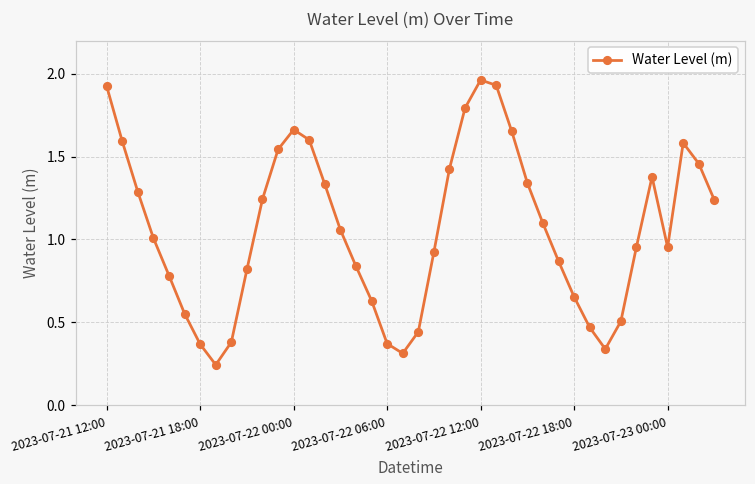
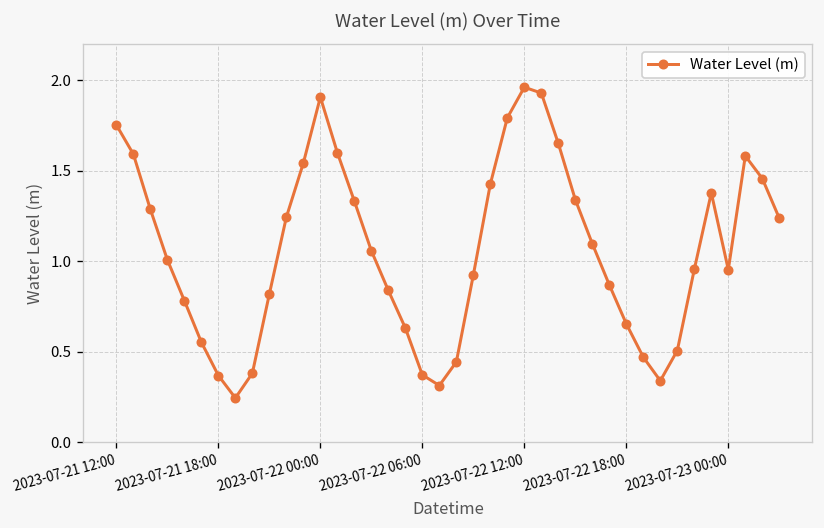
  {
-   "2023-07-21 12:00": 1.92,
+   "2023-07-21 12:00": 1.75,
    "2023-07-21 18:00": 0.37,
-   "2023-07-22 00:00": 1.66,
+   "2023-07-22 00:00": 1.91,
    "2023-07-22 06:00": 0.37,
    "2023-07-22 12:00": 1.96,
    "2023-07-22 18:00": 0.65,
    "2023-07-23 00:00": 0.95
  }
